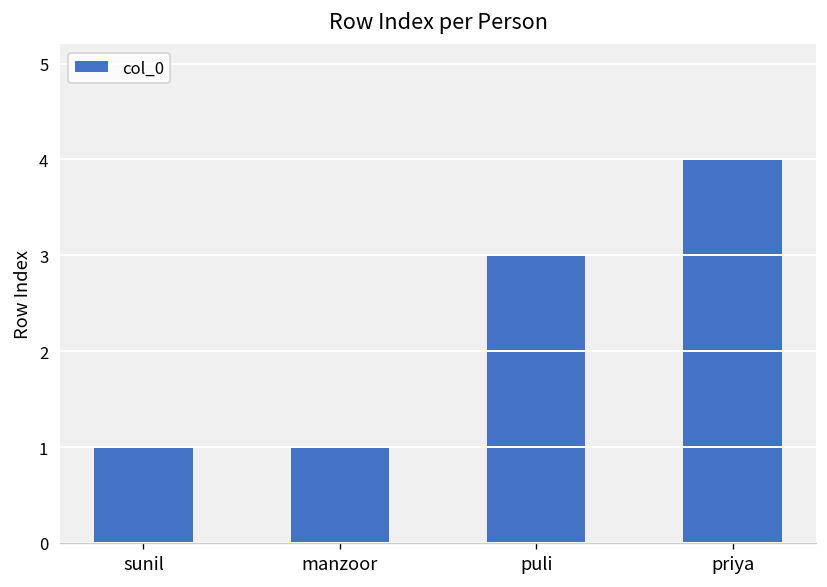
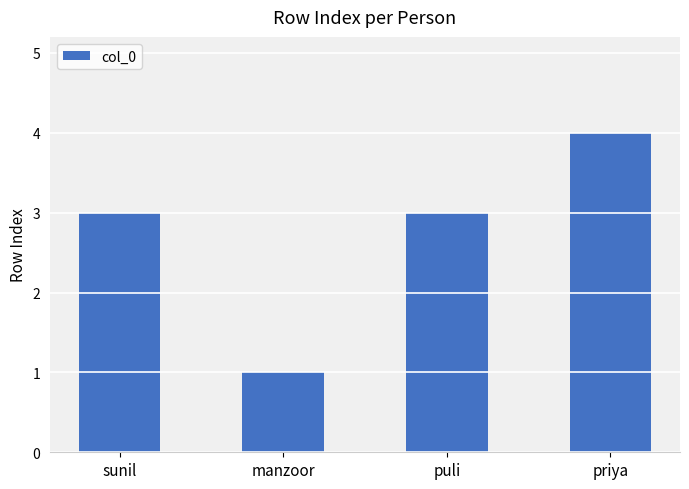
  {
-   "sunil": 1,
+   "sunil": 3,
    "manzoor": 1,
    "puli": 3,
    "priya": 4
  }
